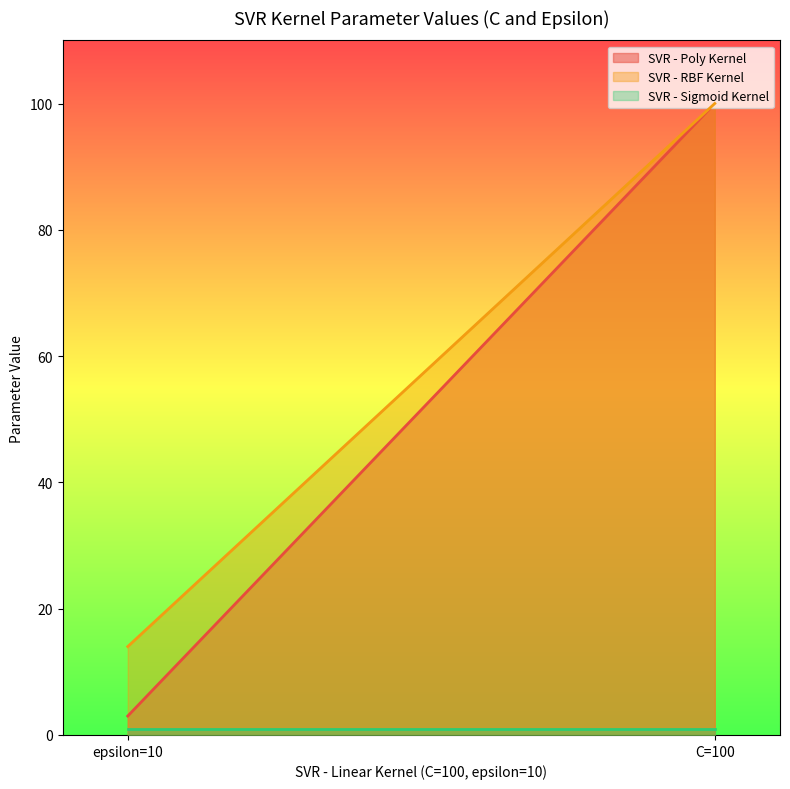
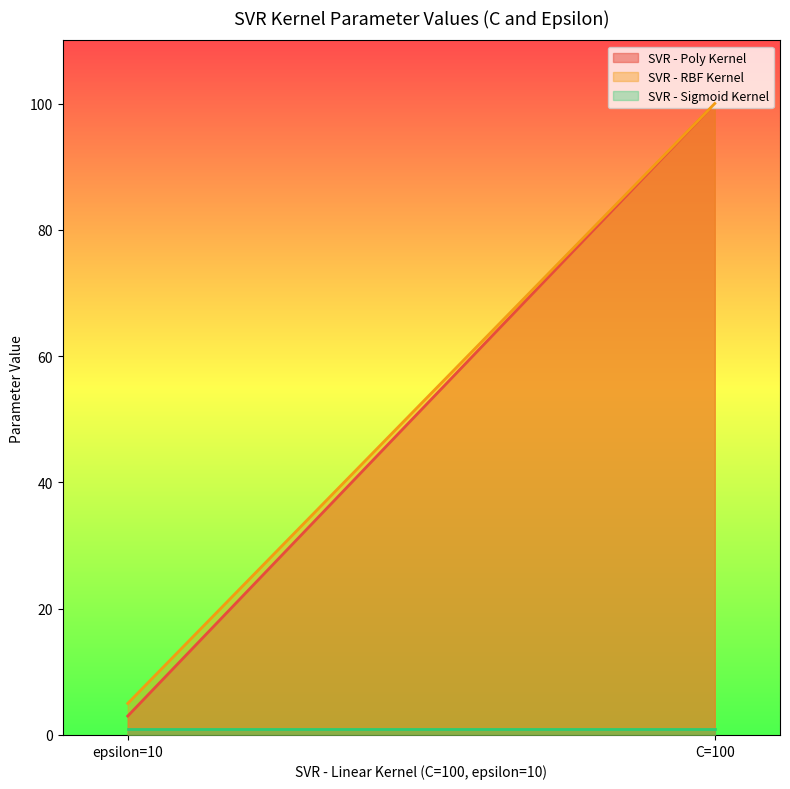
  {
    "SVR - Poly Kernel": {
      "epsilon=10": 3
    },
    "SVR - RBF Kernel": {
-     "epsilon=10": 14
+     "epsilon=10": 5
    },
    "SVR - Sigmoid Kernel": {
      "epsilon=10": 1,
      "C=100": 1
    }
  }
